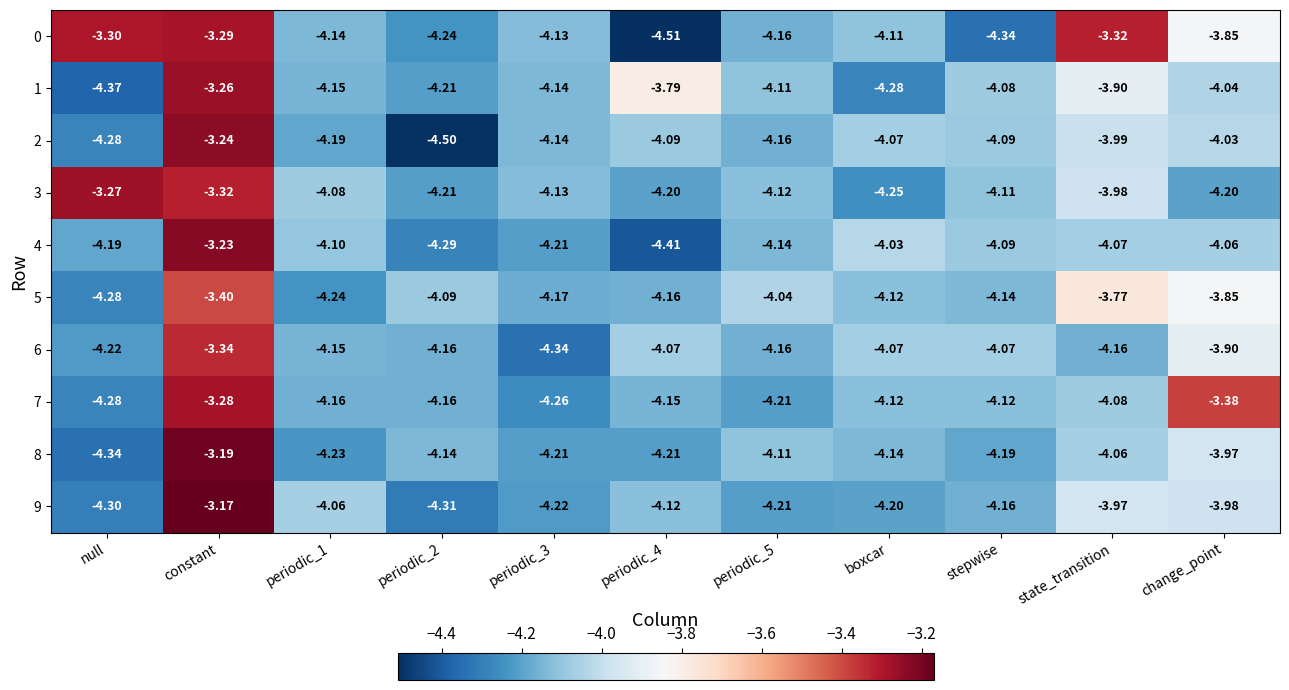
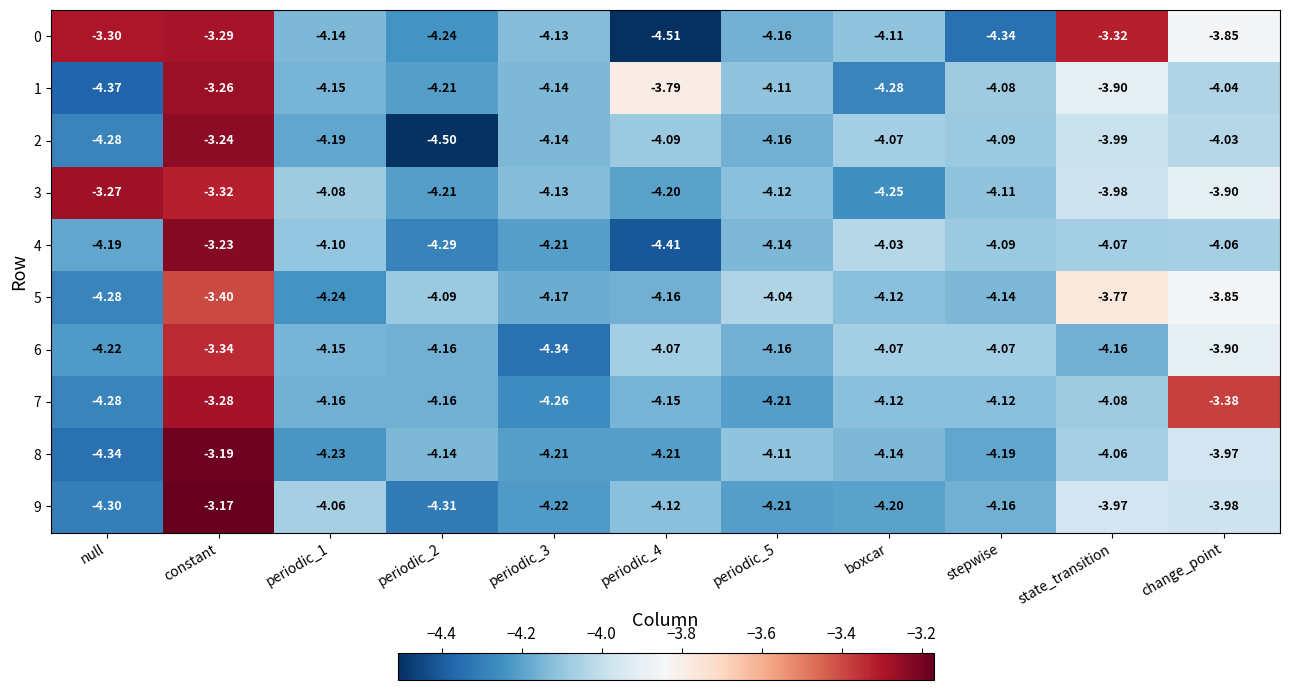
  {
    "0": {
      "null": -3.30,
      "constant": -3.29,
      "periodic_1": -4.14,
      "periodic_2": -4.24,
      "periodic_3": -4.13,
      "periodic_4": -4.51,
      "periodic_5": -4.16,
      "boxcar": -4.11,
      "stepwise": -4.34,
      "state_transition": -3.32,
      "change_point": -3.85
    },
    "1": {
      "null": -4.37,
      "constant": -3.26,
      "periodic_1": -4.15,
      "periodic_2": -4.21,
      "periodic_3": -4.14,
      "periodic_4": -3.79,
      "periodic_5": -4.11,
      "boxcar": -4.28,
      "stepwise": -4.08,
      "state_transition": -3.90,
      "change_point": -4.04
    },
    "2": {
      "null": -4.28,
      "constant": -3.24,
      "periodic_1": -4.19,
      "periodic_2": -4.50,
      "periodic_3": -4.14,
      "periodic_4": -4.09,
      "periodic_5": -4.16,
      "boxcar": -4.07,
      "stepwise": -4.09,
      "state_transition": -3.99,
      "change_point": -4.03
    },
    "3": {
      "null": -3.27,
      "constant": -3.32,
      "periodic_1": -4.08,
      "periodic_2": -4.21,
      "periodic_3": -4.13,
      "periodic_4": -4.20,
      "periodic_5": -4.12,
      "boxcar": -4.25,
      "stepwise": -4.11,
      "state_transition": -3.98,
-     "change_point": -4.20
+     "change_point": -3.90
    },
    "4": {
      "null": -4.19,
      "constant": -3.23,
      "periodic_1": -4.10,
      "periodic_2": -4.29,
      "periodic_3": -4.21,
      "periodic_4": -4.41,
      "periodic_5": -4.14,
      "boxcar": -4.03,
      "stepwise": -4.09,
      "state_transition": -4.07,
      "change_point": -4.06
    },
    "5": {
      "null": -4.28,
      "constant": -3.40,
      "periodic_1": -4.24,
      "periodic_2": -4.09,
      "periodic_3": -4.17,
      "periodic_4": -4.16,
      "periodic_5": -4.04,
      "boxcar": -4.12,
      "stepwise": -4.14,
      "state_transition": -3.77,
      "change_point": -3.85
    },
    "6": {
      "null": -4.22,
      "constant": -3.34,
      "periodic_1": -4.15,
      "periodic_2": -4.16,
      "periodic_3": -4.34,
      "periodic_4": -4.07,
      "periodic_5": -4.16,
      "boxcar": -4.07,
      "stepwise": -4.07,
      "state_transition": -4.16,
      "change_point": -3.90
    },
    "7": {
      "null": -4.28,
      "constant": -3.28,
      "periodic_1": -4.16,
      "periodic_2": -4.16,
      "periodic_3": -4.26,
      "periodic_4": -4.15,
      "periodic_5": -4.21,
      "boxcar": -4.12,
      "stepwise": -4.12,
      "state_transition": -4.08,
      "change_point": -3.38
    },
    "8": {
      "null": -4.34,
      "constant": -3.19,
      "periodic_1": -4.23,
      "periodic_2": -4.14,
      "periodic_3": -4.21,
      "periodic_4": -4.21,
      "periodic_5": -4.11,
      "boxcar": -4.14,
      "stepwise": -4.19,
      "state_transition": -4.06,
      "change_point": -3.97
    },
    "9": {
      "null": -4.30,
      "constant": -3.17,
      "periodic_1": -4.06,
      "periodic_2": -4.31,
      "periodic_3": -4.22,
      "periodic_4": -4.12,
      "periodic_5": -4.21,
      "boxcar": -4.20,
      "stepwise": -4.16,
      "state_transition": -3.97,
      "change_point": -3.98
    }
  }
